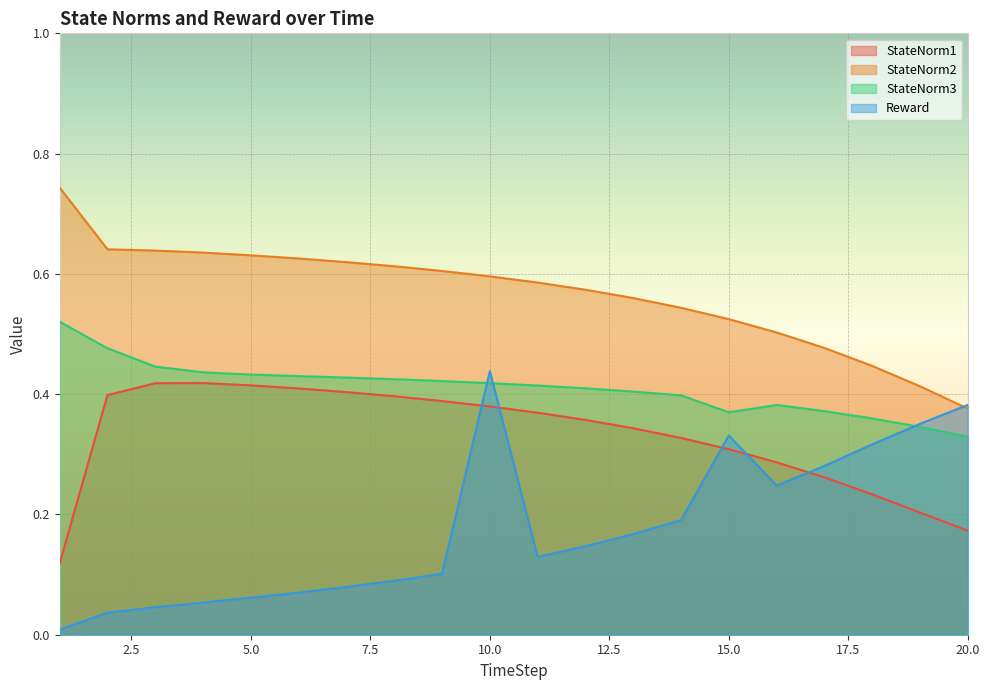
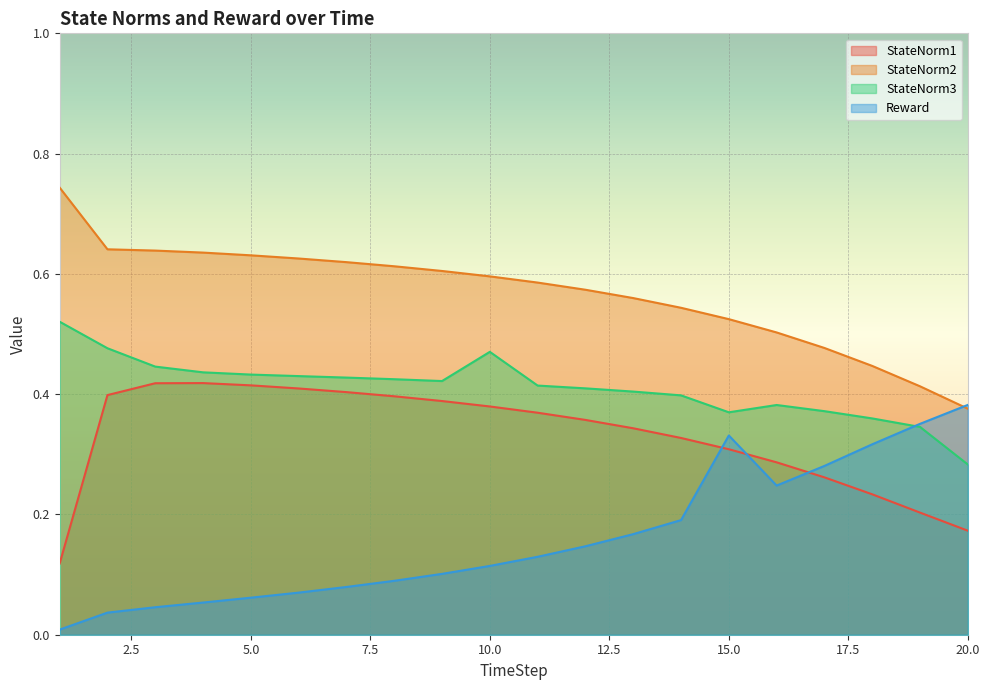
  {
    "StateNorm3": {
      "5.0": 0.43,
-     "10.0": 0.42,
+     "10.0": 0.47,
      "15.0": 0.37,
-     "20.0": 0.33
+     "20.0": 0.28
    },
    "Reward": {
      "5.0": 0.06,
-     "10.0": 0.44,
+     "10.0": 0.11,
      "15.0": 0.33,
      "20.0": 0.38
    }
  }
